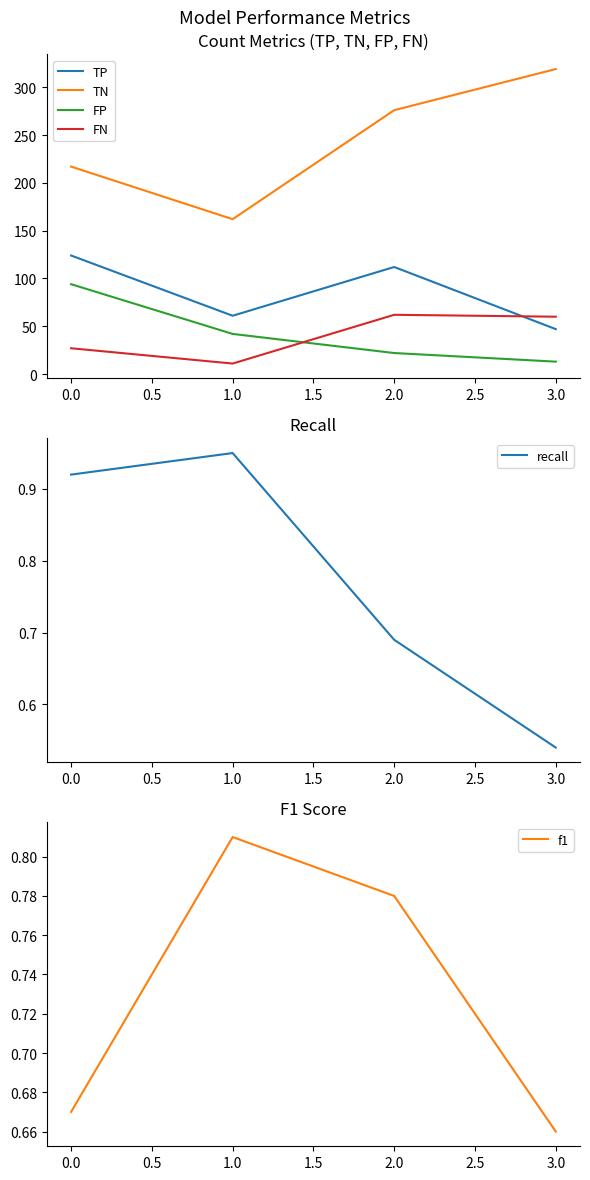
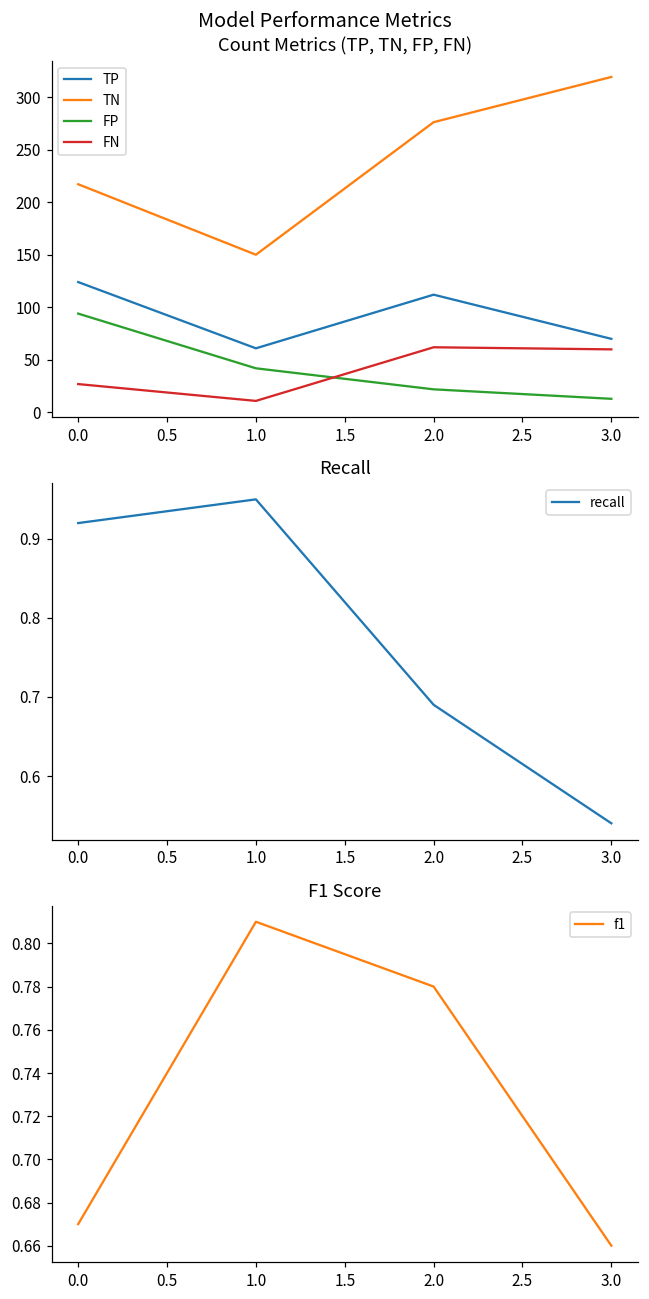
  {
    "Count Metrics (TP, TN, FP, FN)": {
      "TP": {
        "0.0": 120,
        "1.0": 60,
        "2.0": 110,
-       "3.0": 50
+       "3.0": 70
      },
      "TN": {
        "0.0": 220,
-       "1.0": 160,
+       "1.0": 150,
        "2.0": 280,
        "3.0": 320
      },
      "FP": {
        "0.0": 90,
        "1.0": 40,
        "2.0": 20,
        "3.0": 10
      },
      "FN": {
        "0.0": 30,
        "1.0": 10,
        "2.0": 60,
        "3.0": 60
      }
    },
    "Recall": {
      "0.0": 0.92,
      "1.0": 0.95,
      "2.0": 0.69,
      "3.0": 0.54
    },
    "F1 Score": {
      "0.0": 0.670,
      "1.0": 0.810,
      "2.0": 0.780,
      "3.0": 0.660
    }
  }
